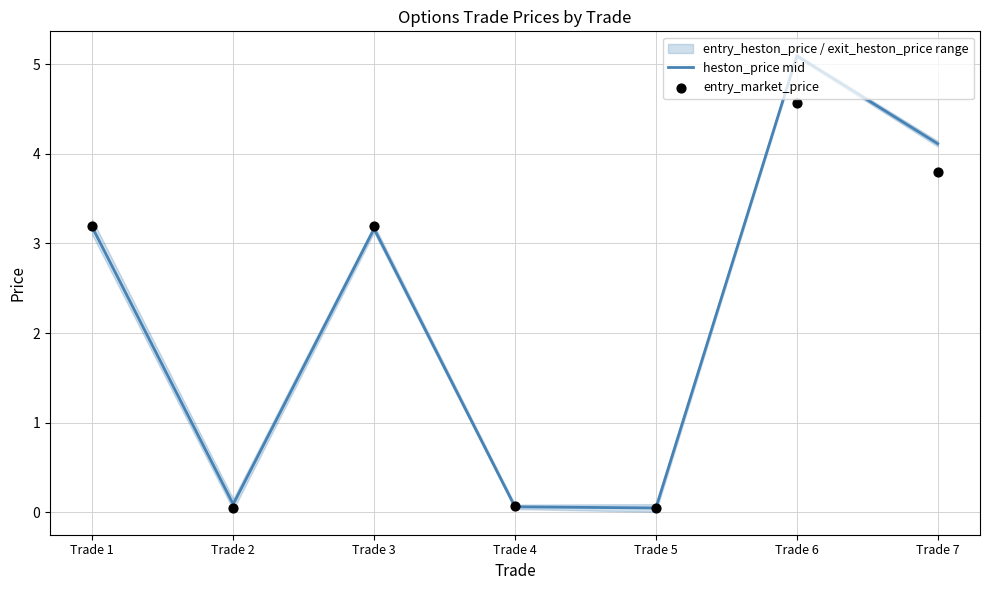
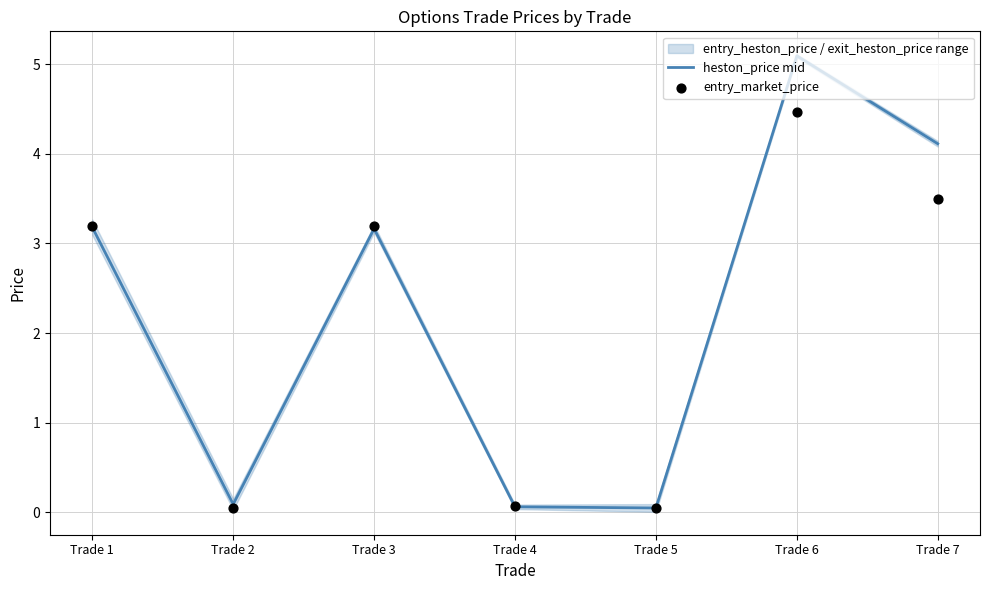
  {
    "entry_market_price": {
-     "Trade 6": 4.6,
-     "Trade 7": 3.8
+     "Trade 6": 4.5,
+     "Trade 7": 3.5
    }
  }
